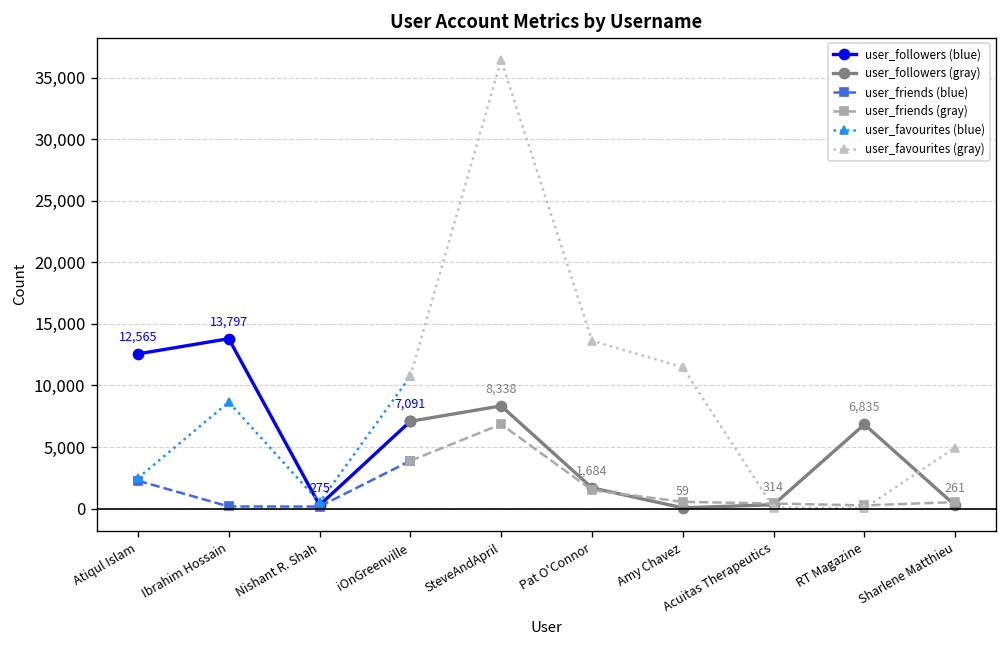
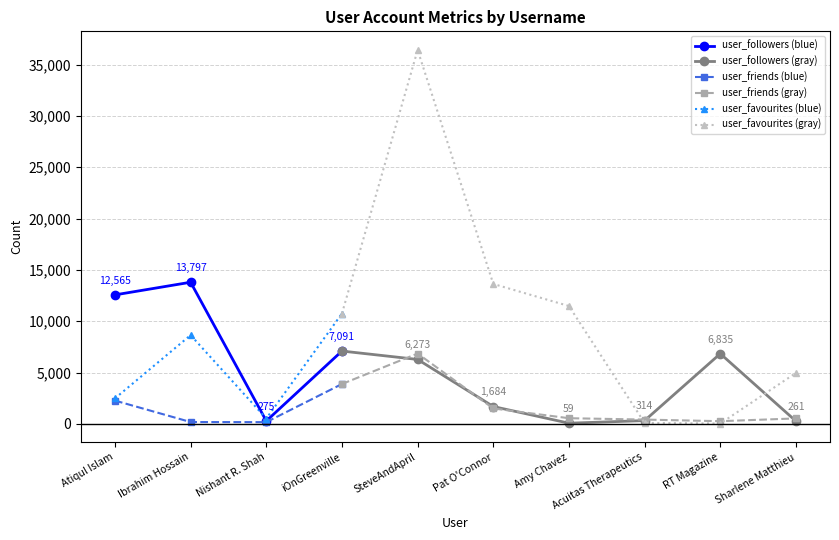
  {
    "user_followers (blue)": {
      "Atiqul Islam": "12,565",
      "Ibrahim Hossain": "13,797"
    },
    "user_followers (gray)": {
-     "SteveAndApril": "8,338",
+     "SteveAndApril": "6,273",
      "Amy Chavez": "59",
      "RT Magazine": "6,835",
      "Sharlene Matthieu": "261"
    },
    "user_friends (blue)": {
      "Ibrahim Hossain": "200"
    },
    "user_favourites (blue)": {
      "Ibrahim Hossain": "8,600"
    }
  }
